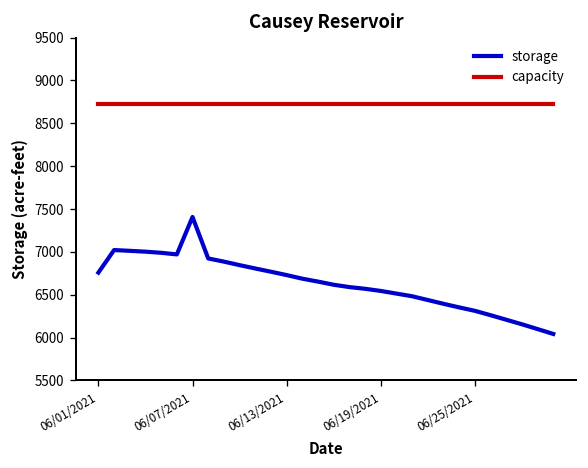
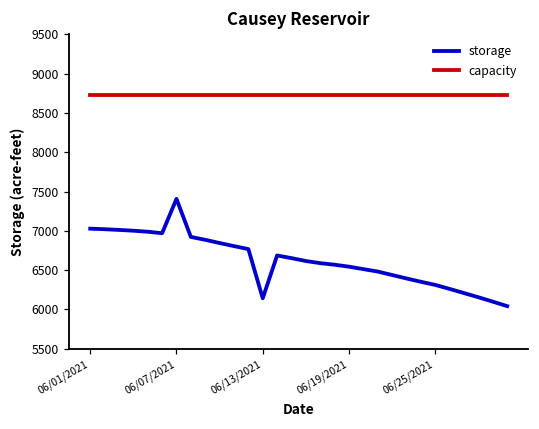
  {
    "storage": {
-     "06/01/2021": 6800,
+     "06/01/2021": 7000,
      "06/07/2021": 7400,
-     "06/13/2021": 6700,
+     "06/13/2021": 6100,
      "06/19/2021": 6500,
      "06/25/2021": 6300
    },
    "capacity": {
      "06/01/2021": 8700,
      "06/07/2021": 8700,
      "06/13/2021": 8700,
      "06/19/2021": 8700,
      "06/25/2021": 8700
    }
  }
